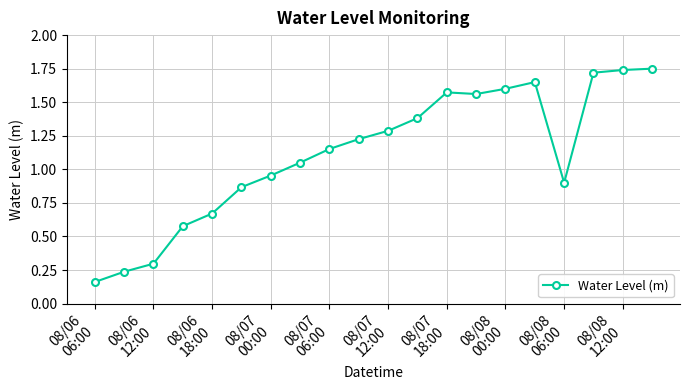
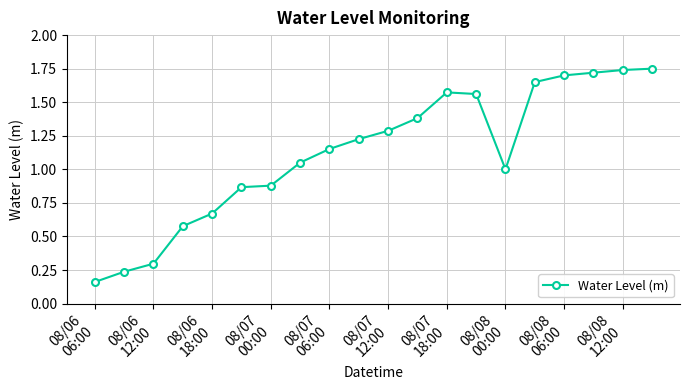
  {
    "08/06 06:00": 0.16,
    "08/06 12:00": 0.30,
    "08/06 18:00": 0.67,
-   "08/07 00:00": 0.95,
+   "08/07 00:00": 0.88,
    "08/07 06:00": 1.15,
    "08/07 12:00": 1.29,
    "08/07 18:00": 1.57,
-   "08/08 00:00": 1.6,
-   "08/08 06:00": 0.9,
+   "08/08 00:00": 1.0,
+   "08/08 06:00": 1.7,
    "08/08 12:00": 1.74
  }
